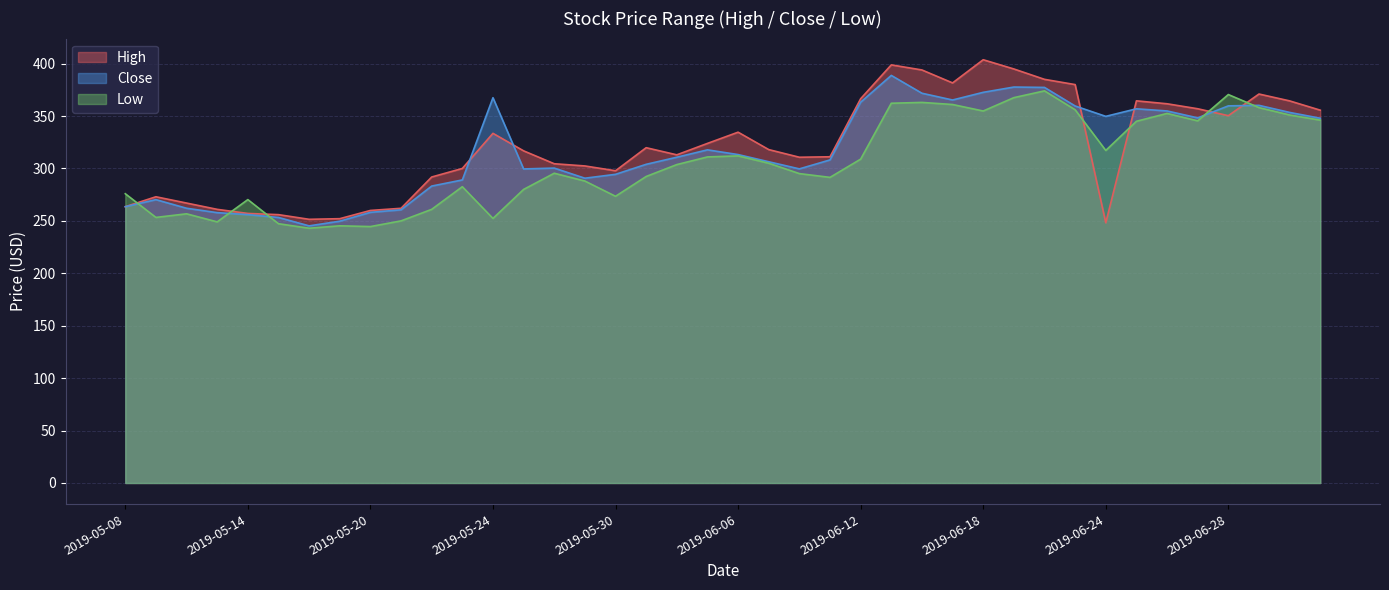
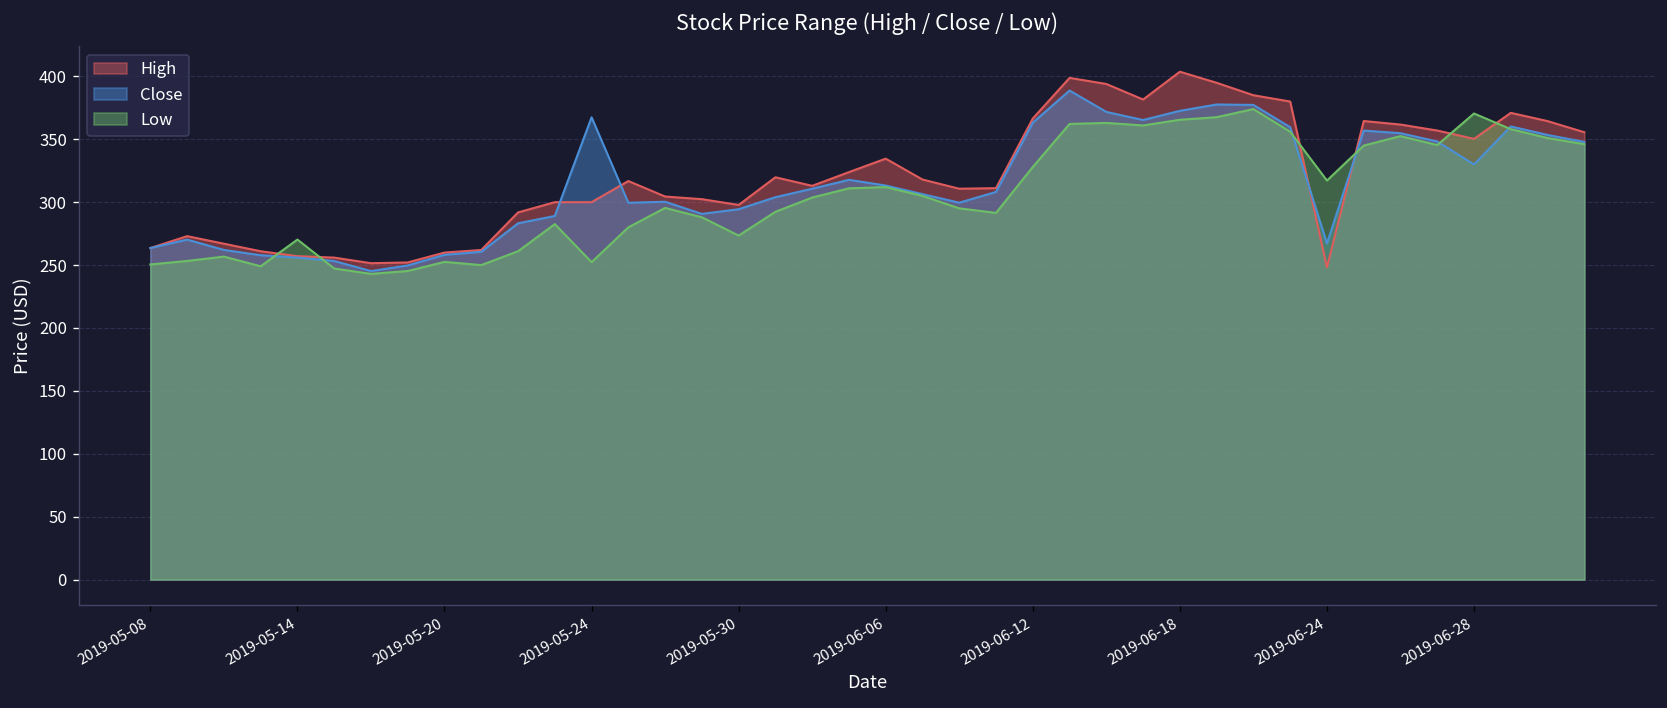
  {
    "High": {
-     "2019-05-24": 334,
+     "2019-05-24": 300,
      "2019-05-30": 298,
      "2019-06-06": 335,
      "2019-06-12": 367,
      "2019-06-18": 404,
      "2019-06-24": 248,
      "2019-06-28": 350
    },
    "Close": {
      "2019-05-24": 367,
      "2019-05-30": 294,
      "2019-06-12": 363,
      "2019-06-18": 373,
-     "2019-06-24": 350,
-     "2019-06-28": 360
+     "2019-06-24": 267,
+     "2019-06-28": 330
    },
    "Low": {
-     "2019-05-08": 276,
+     "2019-05-08": 251,
      "2019-05-14": 270,
-     "2019-05-20": 245,
+     "2019-05-20": 253,
      "2019-05-24": 252,
      "2019-05-30": 273,
-     "2019-06-12": 309,
-     "2019-06-18": 355,
+     "2019-06-12": 328,
+     "2019-06-18": 366,
      "2019-06-24": 317,
      "2019-06-28": 370
    }
  }
